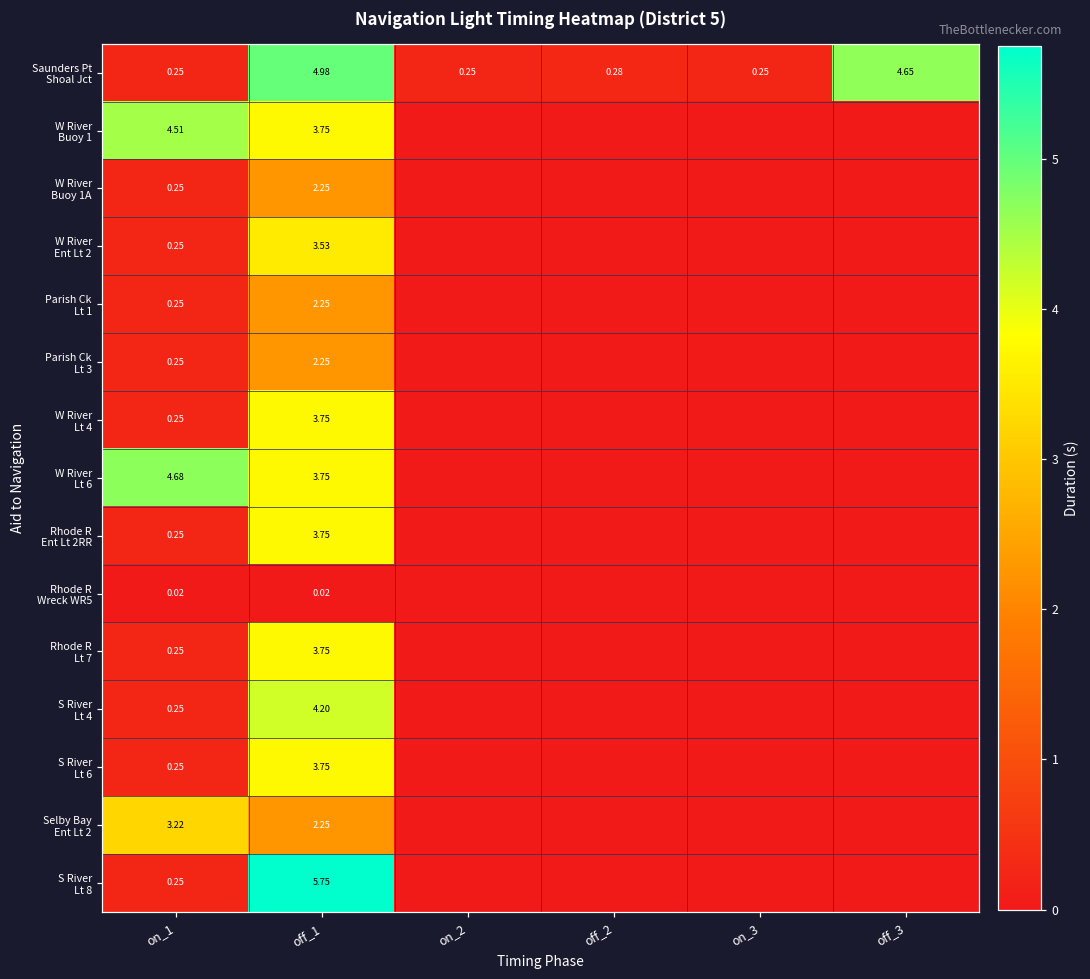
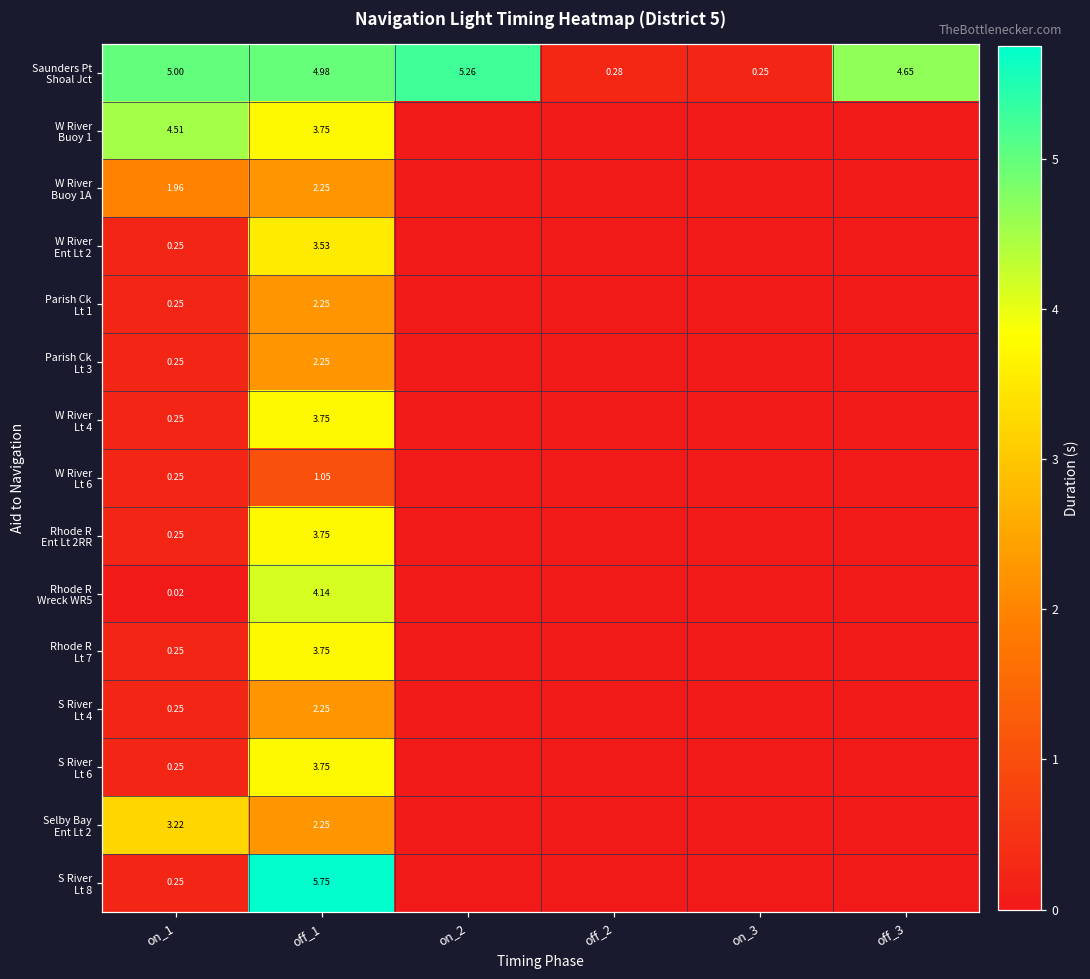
  {
    "Saunders Pt Shoal Jct": {
-     "on_1": 0.25,
+     "on_1": 5.00,
      "off_1": 4.98,
-     "on_2": 0.25,
+     "on_2": 5.26,
      "off_2": 0.28,
      "on_3": 0.25,
      "off_3": 4.65
    },
    "W River Buoy 1": {
      "on_1": 4.51,
      "off_1": 3.75
    },
    "W River Buoy 1A": {
-     "on_1": 0.25,
+     "on_1": 1.96,
      "off_1": 2.25
    },
    "W River Ent Lt 2": {
      "on_1": 0.25,
      "off_1": 3.53
    },
    "Parish Ck Lt 1": {
      "on_1": 0.25,
      "off_1": 2.25
    },
    "Parish Ck Lt 3": {
      "on_1": 0.25,
      "off_1": 2.25
    },
    "W River Lt 4": {
      "on_1": 0.25,
      "off_1": 3.75
    },
    "W River Lt 6": {
-     "on_1": 4.68,
-     "off_1": 3.75
+     "on_1": 0.25,
+     "off_1": 1.05
    },
    "Rhode R Ent Lt 2RR": {
      "on_1": 0.25,
      "off_1": 3.75
    },
    "Rhode R Wreck WR5": {
      "on_1": 0.02,
-     "off_1": 0.02
+     "off_1": 4.14
    },
    "Rhode R Lt 7": {
      "on_1": 0.25,
      "off_1": 3.75
    },
    "S River Lt 4": {
      "on_1": 0.25,
-     "off_1": 4.20
+     "off_1": 2.25
    },
    "S River Lt 6": {
      "on_1": 0.25,
      "off_1": 3.75
    },
    "Selby Bay Ent Lt 2": {
      "on_1": 3.22,
      "off_1": 2.25
    },
    "S River Lt 8": {
      "on_1": 0.25,
      "off_1": 5.75
    }
  }
